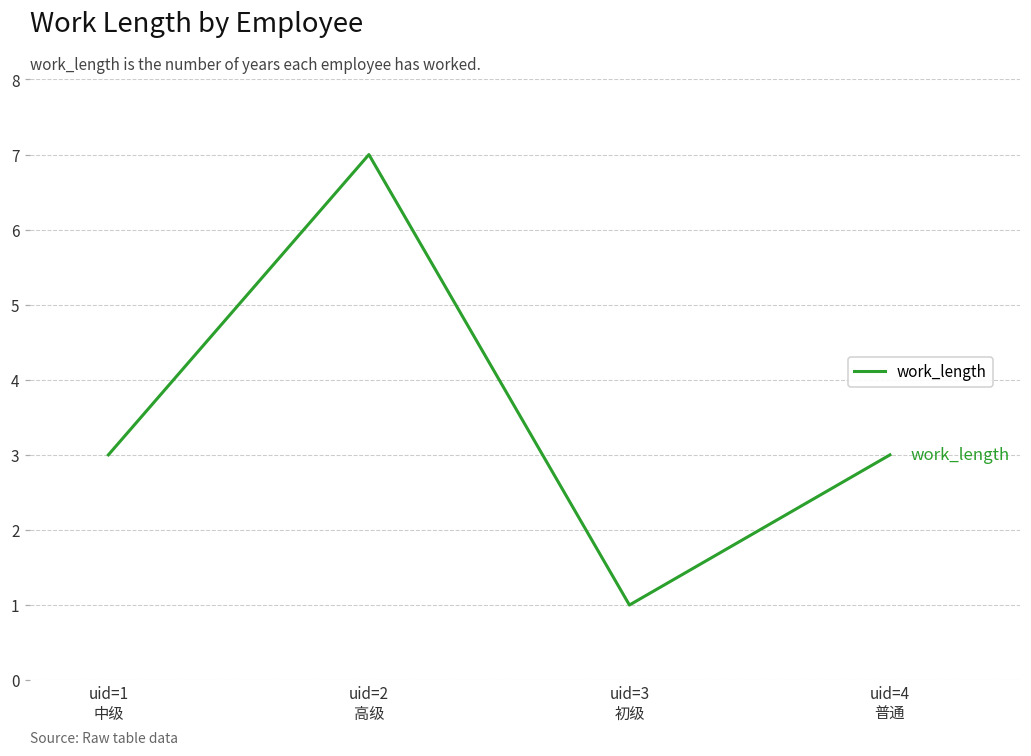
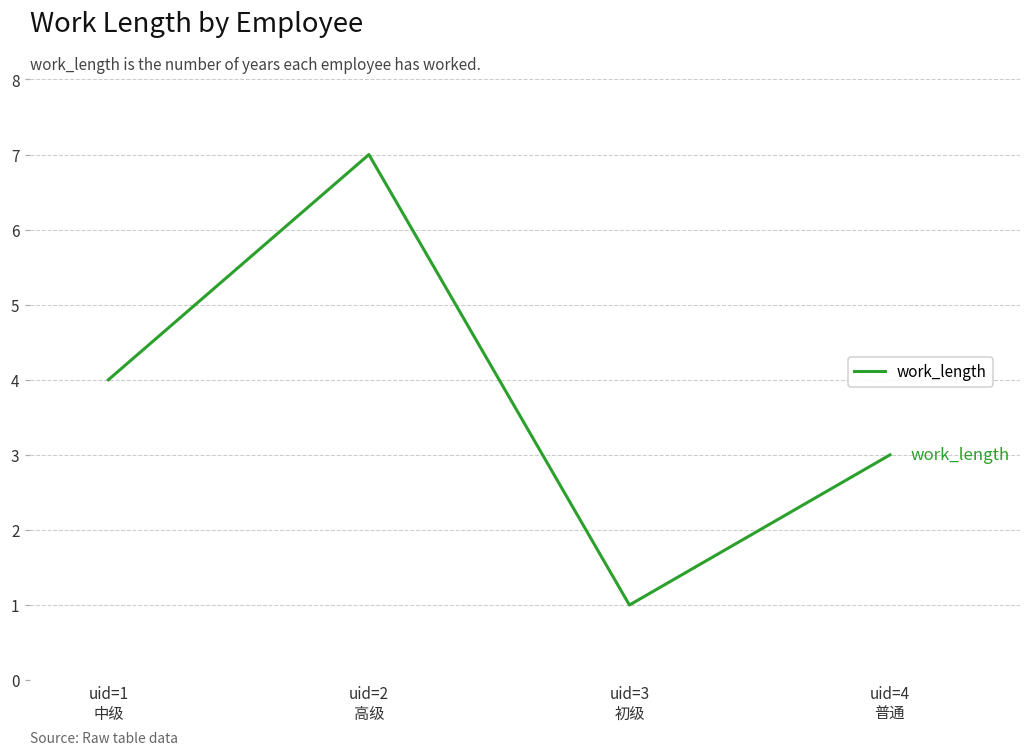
  {
-   "uid=1 中级": 3,
+   "uid=1 中级": 4,
    "uid=2 高级": 7,
    "uid=3 初级": 1,
    "uid=4 普通": 3
  }
